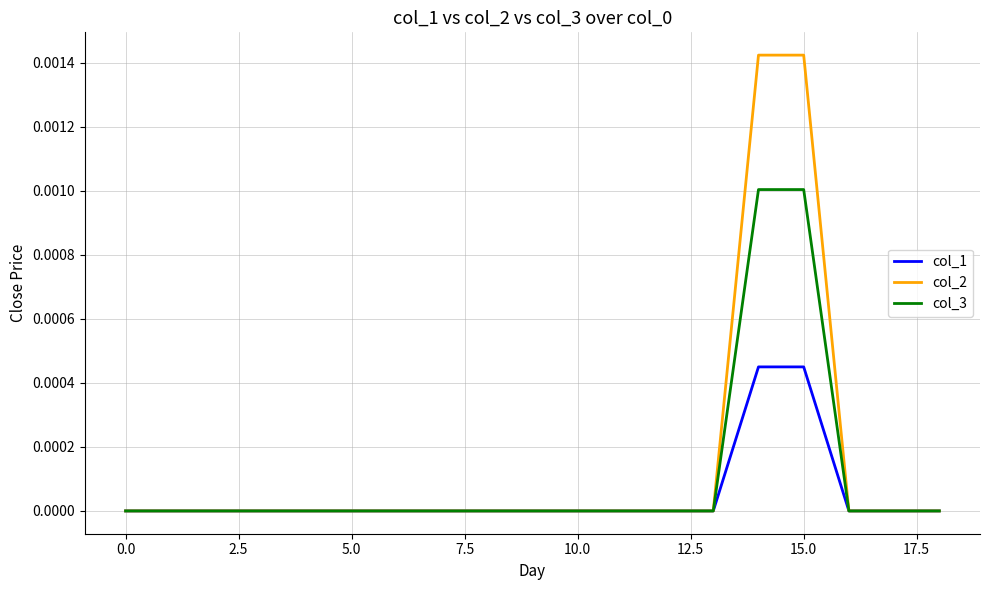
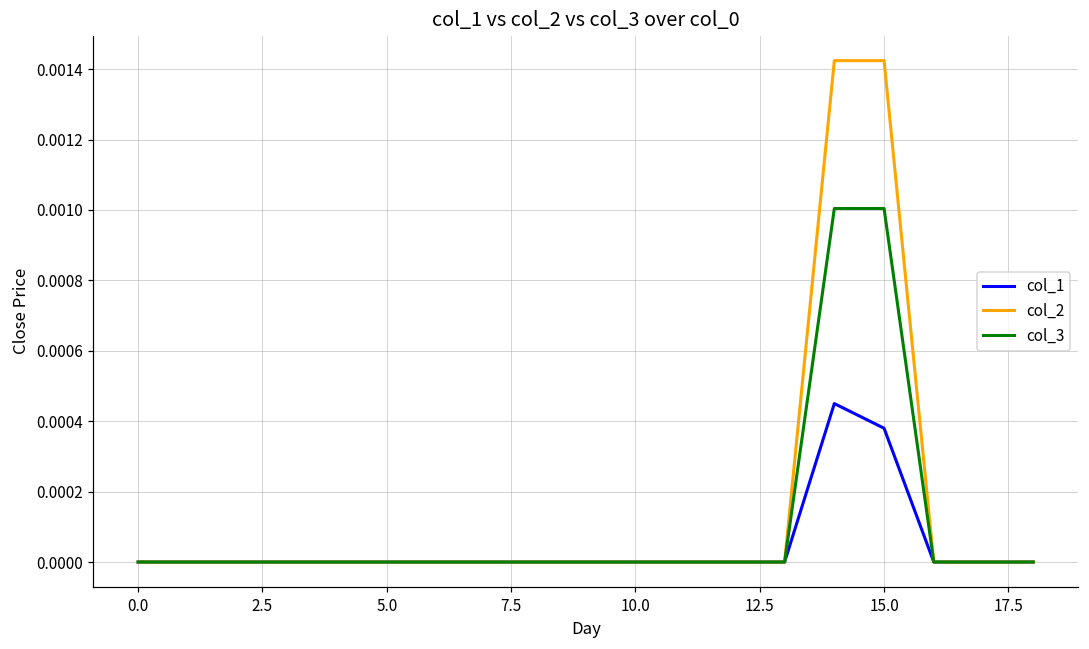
  {
    "col_1": {
-     "15.0": 0.00045
+     "15.0": 0.00038
    },
    "col_2": {
      "15.0": 0.00142
    },
    "col_3": {
      "15.0": 0.00100
    }
  }
